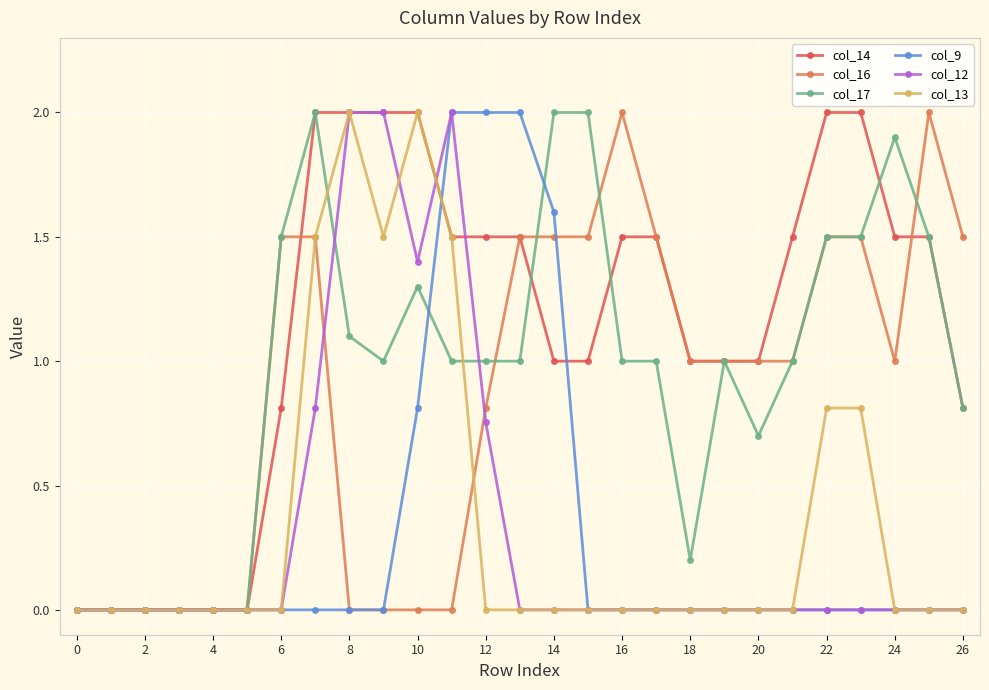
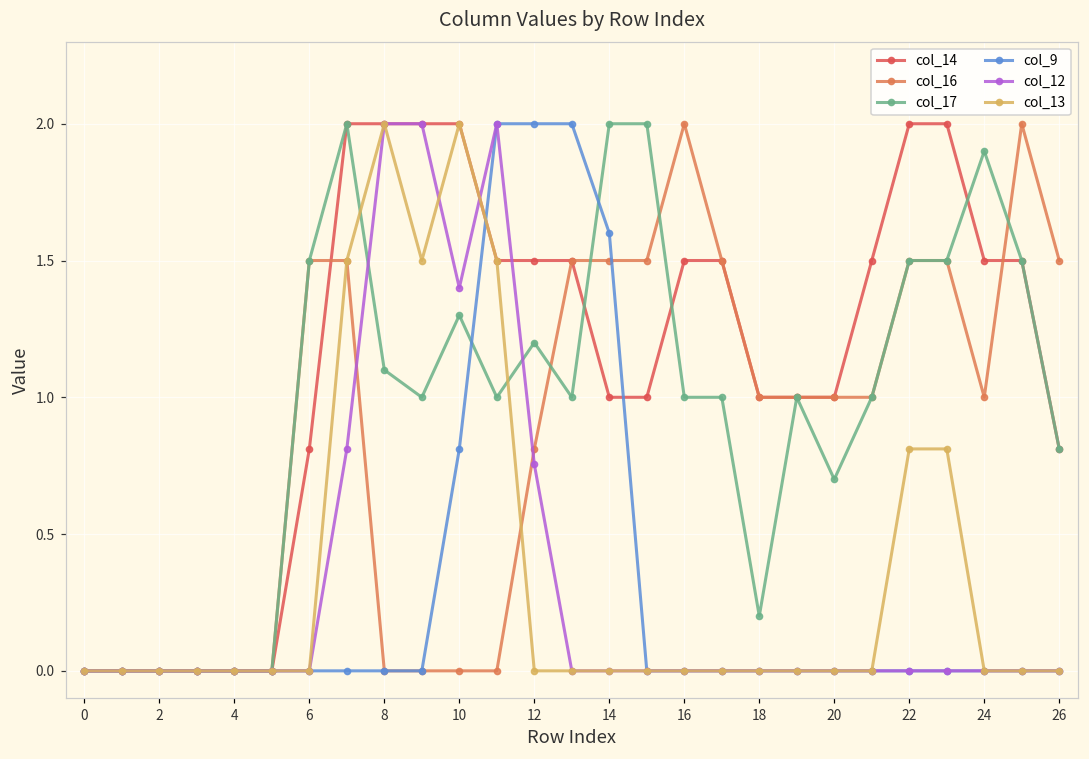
  {
    "col_17": {
      "8": 1.1,
      "10": 1.3,
-     "12": 1.0,
+     "12": 1.2,
      "14": 2.0,
      "16": 1.0,
      "18": 0.2,
      "20": 0.7,
      "24": 1.9
    },
    "col_9": {
      "10": 0.81,
      "12": 2.0,
      "14": 1.6
    },
    "col_12": {
      "10": 1.4,
      "12": 0.75
    }
  }
